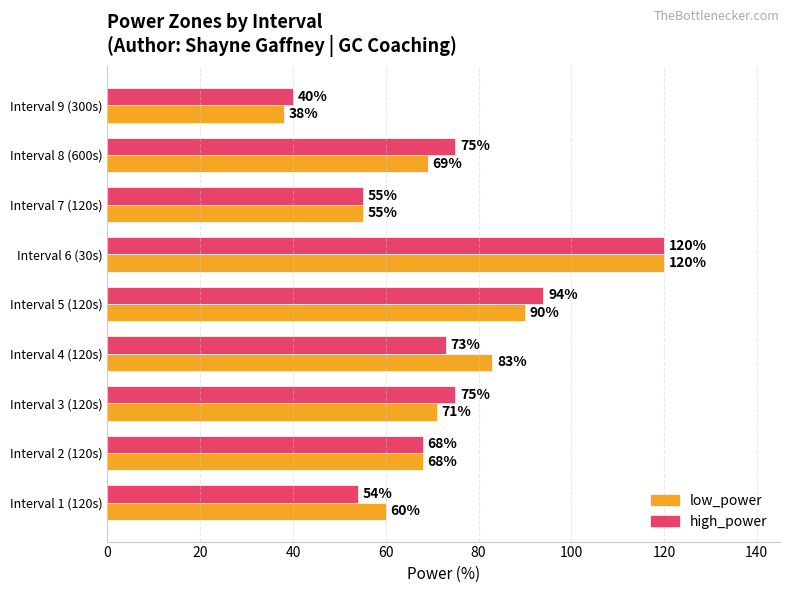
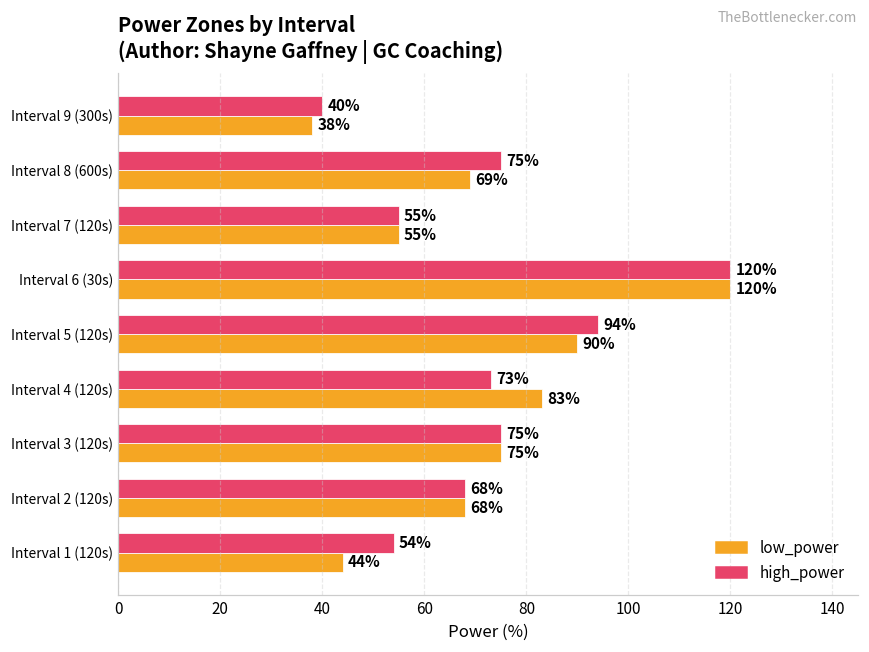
  {
    "low_power": {
      "Interval 9 (300s)": "38%",
      "Interval 8 (600s)": "69%",
      "Interval 7 (120s)": "55%",
      "Interval 6 (30s)": "120%",
      "Interval 5 (120s)": "90%",
      "Interval 4 (120s)": "83%",
-     "Interval 3 (120s)": "71%",
+     "Interval 3 (120s)": "75%",
      "Interval 2 (120s)": "68%",
-     "Interval 1 (120s)": "60%"
+     "Interval 1 (120s)": "44%"
    },
    "high_power": {
      "Interval 9 (300s)": "40%",
      "Interval 8 (600s)": "75%",
      "Interval 7 (120s)": "55%",
      "Interval 6 (30s)": "120%",
      "Interval 5 (120s)": "94%",
      "Interval 4 (120s)": "73%",
      "Interval 3 (120s)": "75%",
      "Interval 2 (120s)": "68%",
      "Interval 1 (120s)": "54%"
    }
  }
